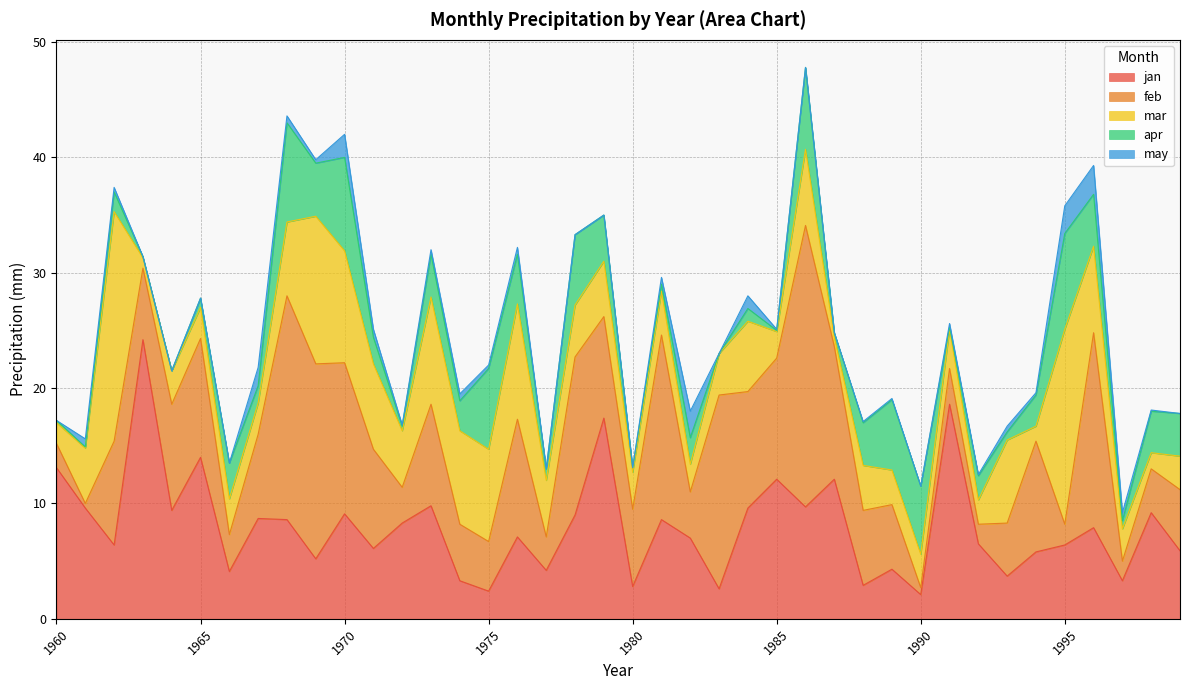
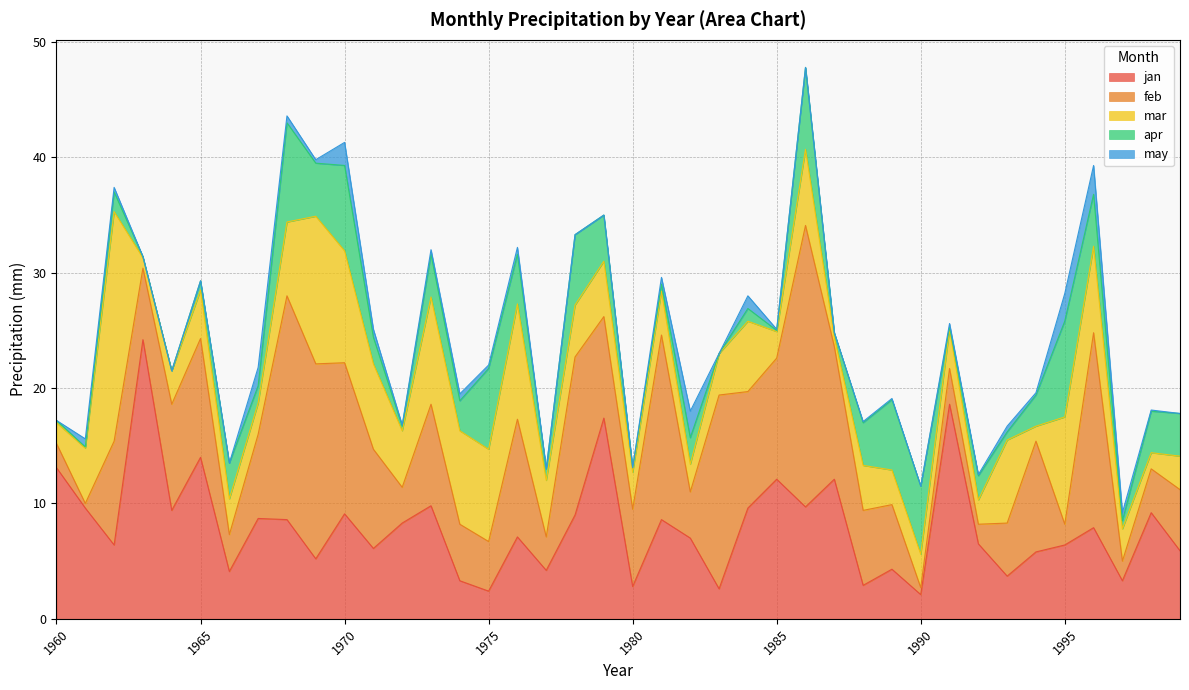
  {
    "mar": {
-     "1965": 2.7,
+     "1965": 4.2,
      "1970": 9.7,
      "1975": 8.0,
      "1980": 3.2,
      "1990": 2.9,
-     "1995": 16.9
+     "1995": 9.3
    },
    "apr": {
-     "1970": 8.1,
+     "1970": 7.4,
      "1975": 7.0,
      "1995": 8.3
    },
    "may": {
      "1970": 2.0,
      "1975": 0.3,
      "1995": 2.4
    }
  }
